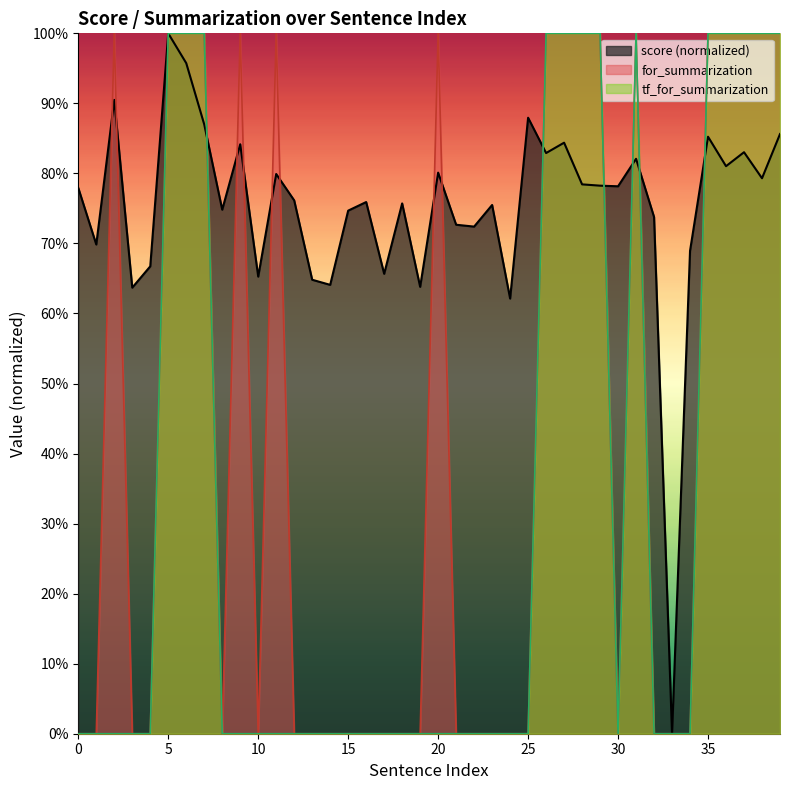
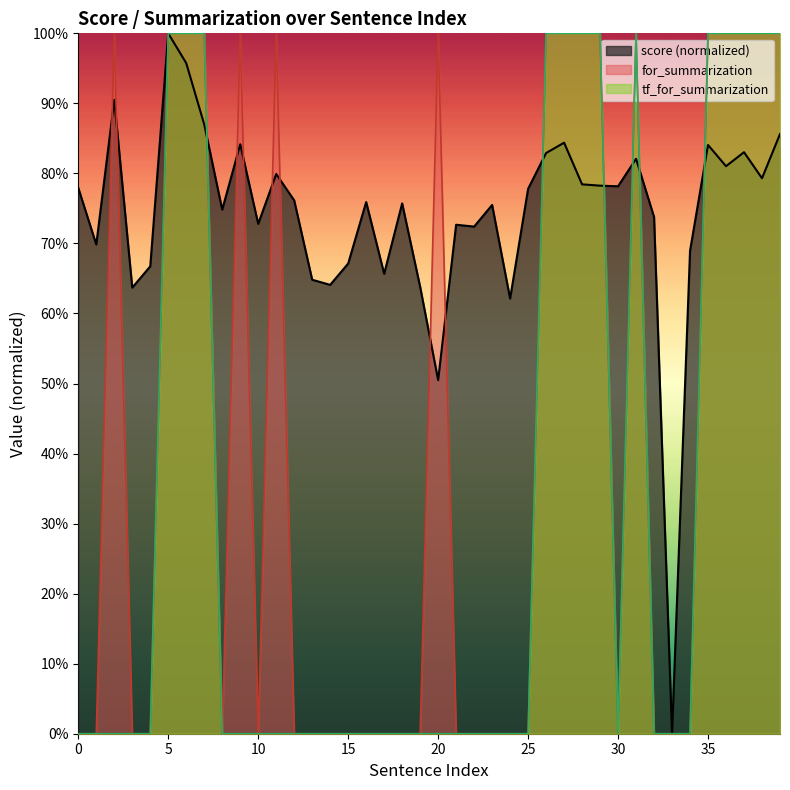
  {
    "score (normalized)": {
      "0": "78%",
-     "10": "65%",
-     "15": "75%",
-     "20": "80%",
-     "25": "88%",
+     "10": "73%",
+     "15": "67%",
+     "20": "50%",
+     "25": "78%",
      "30": "78%",
-     "35": "85%"
+     "35": "84%"
    },
    "for_summarization": {
      "20": "100%"
    },
    "tf_for_summarization": {
      "20": "0%"
    }
  }
